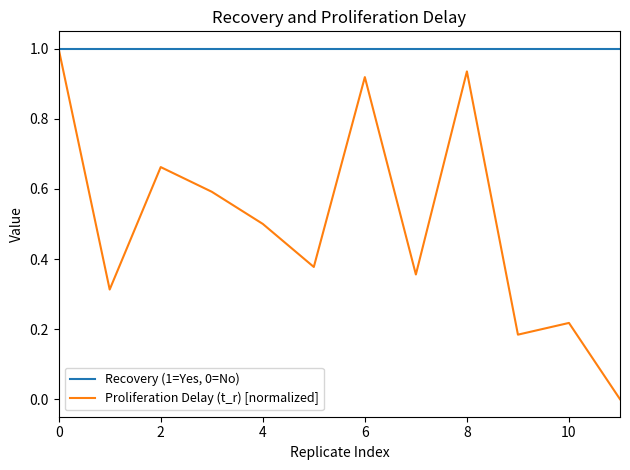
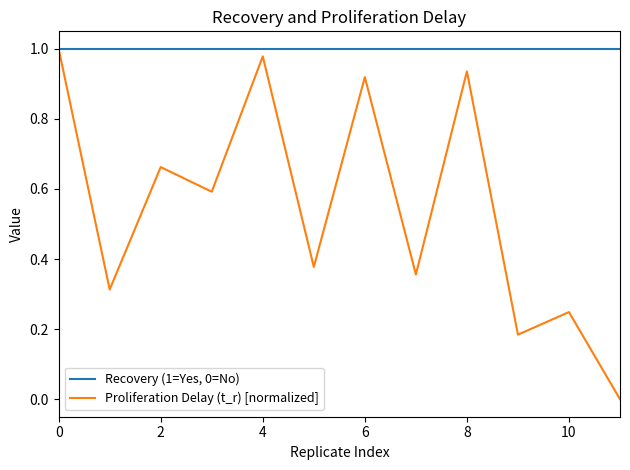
  {
    "Recovery (1=Yes, 0=No)": {
      "2": 1.00,
      "4": 1.00,
      "6": 1.00,
      "8": 1.00,
      "10": 1.00
    },
    "Proliferation Delay (t_r) [normalized]": {
      "2": 0.66,
-     "4": 0.50,
+     "4": 0.98,
      "6": 0.92,
      "8": 0.94,
-     "10": 0.22
+     "10": 0.25
    }
  }
